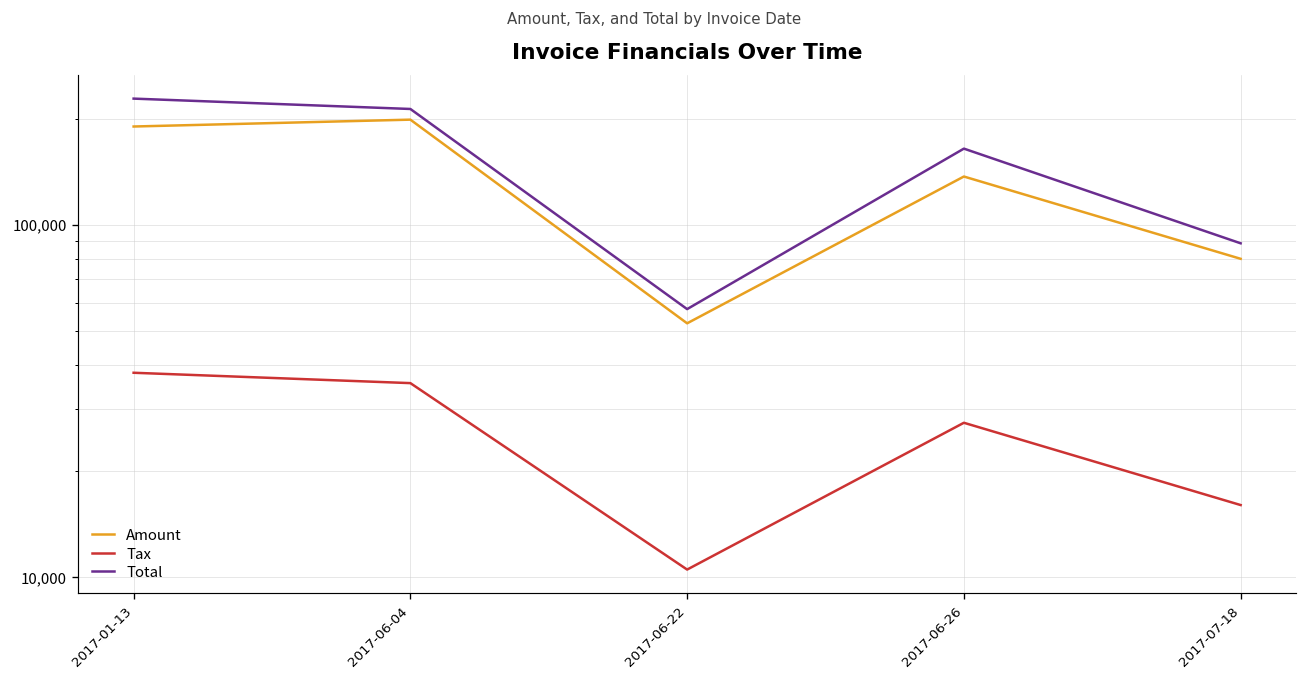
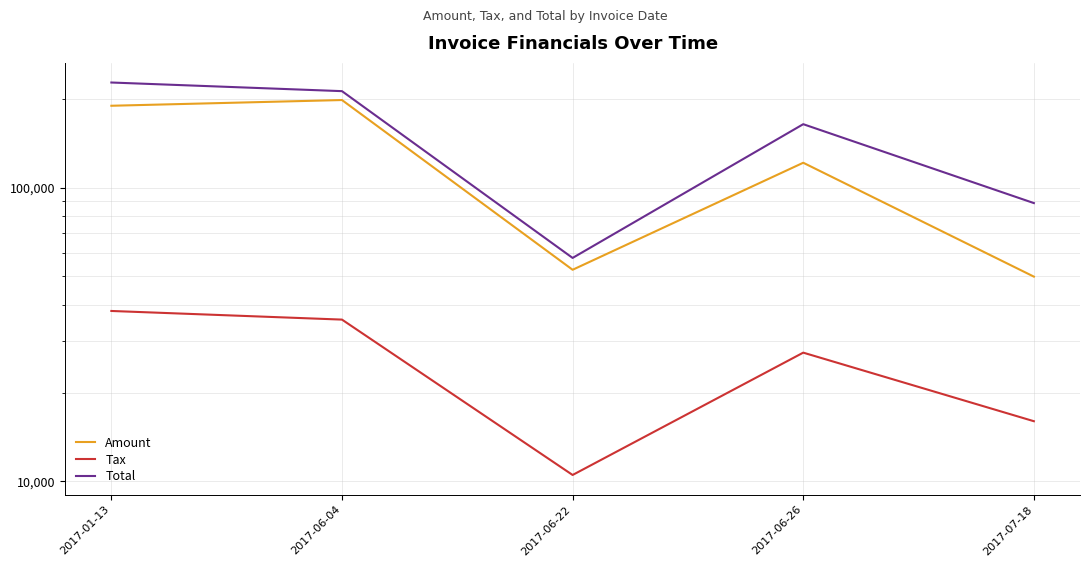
  {
    "Amount": {
      "2017-01-13": "190,000",
      "2017-06-04": "200,000",
      "2017-06-22": "53,000",
-     "2017-06-26": "140,000",
-     "2017-07-18": "80,000"
+     "2017-06-26": "122,000",
+     "2017-07-18": "50,000"
    },
    "Tax": {
      "2017-01-13": "38,000",
      "2017-06-04": "36,000",
      "2017-06-22": "10,500",
      "2017-06-26": "27,000",
      "2017-07-18": "16,000"
    },
    "Total": {
      "2017-01-13": "230,000",
      "2017-06-04": "210,000",
      "2017-06-22": "58,000",
      "2017-06-26": "160,000",
      "2017-07-18": "89,000"
    }
  }
